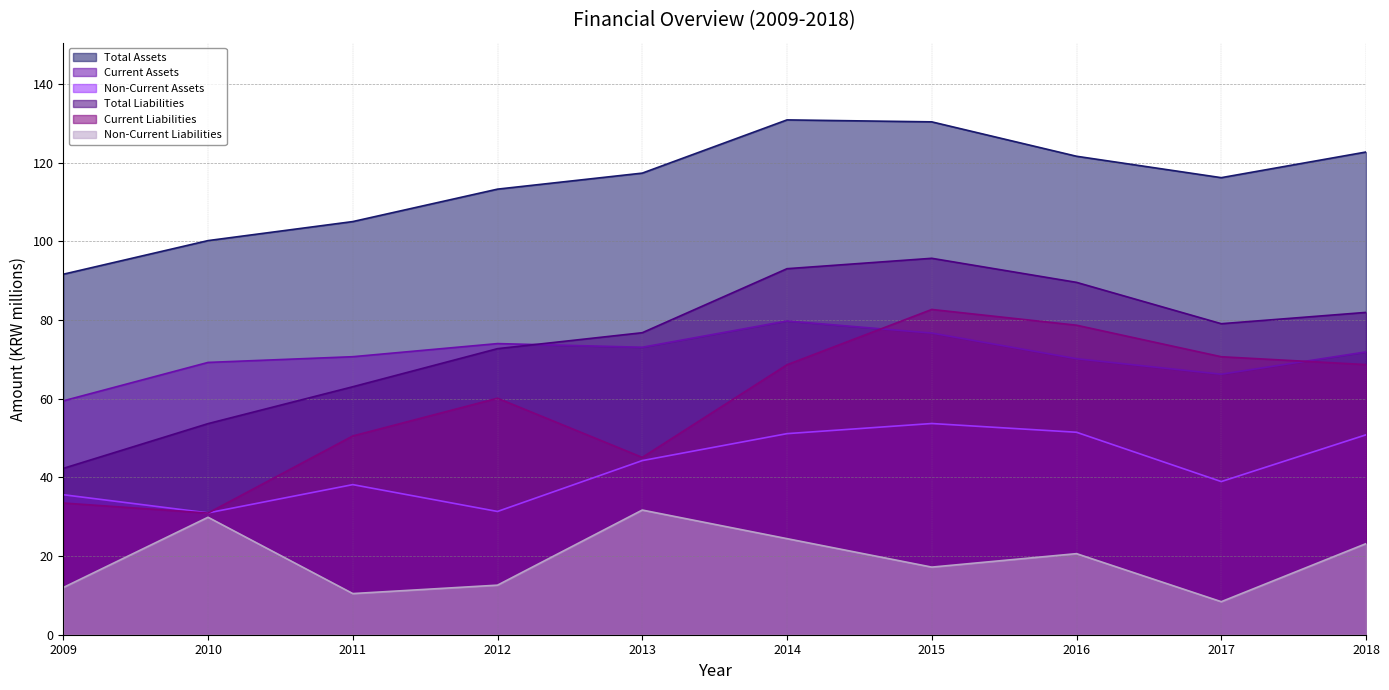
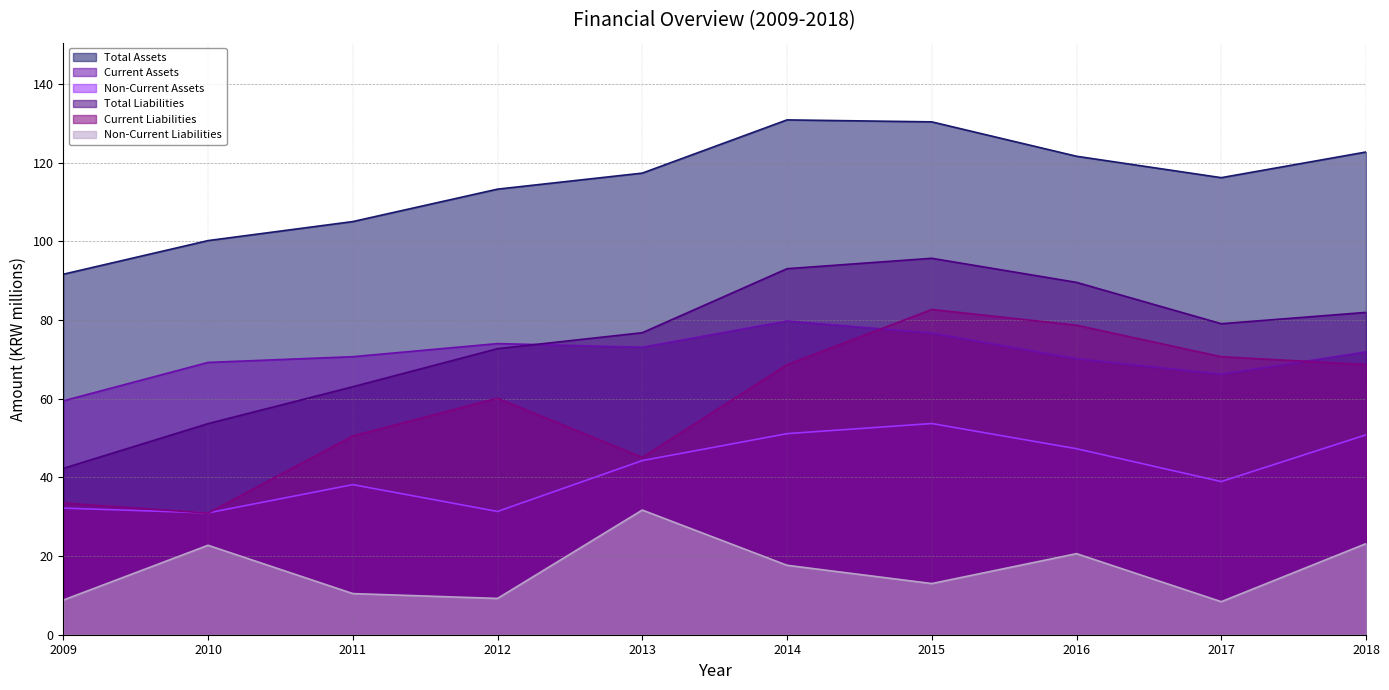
  {
    "Non-Current Assets": {
-     "2009": 36,
+     "2009": 32,
      "2011": 38,
      "2012": 31,
      "2013": 44,
      "2014": 51,
      "2015": 54,
-     "2016": 51,
+     "2016": 47,
      "2017": 39,
      "2018": 51
    },
    "Non-Current Liabilities": {
-     "2009": 12,
-     "2010": 30,
+     "2009": 9,
+     "2010": 23,
      "2011": 10,
-     "2012": 13,
+     "2012": 9,
      "2013": 32,
-     "2014": 24,
-     "2015": 17,
+     "2014": 18,
+     "2015": 13,
      "2016": 21,
      "2017": 8,
      "2018": 23
    }
  }
